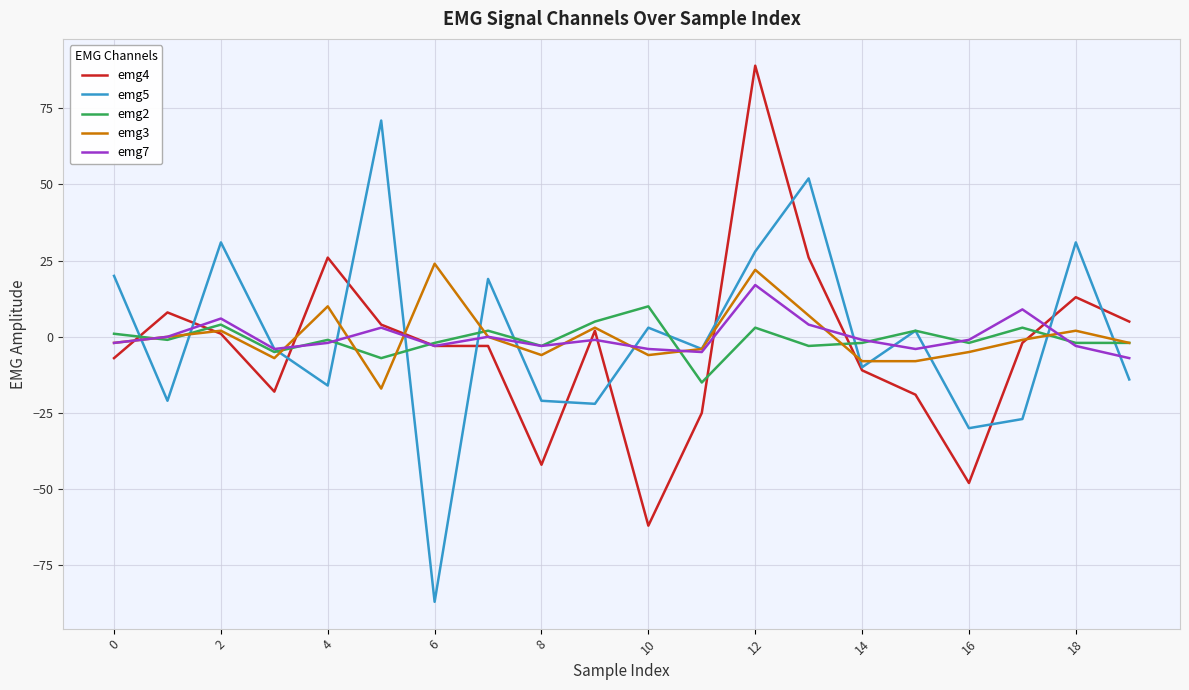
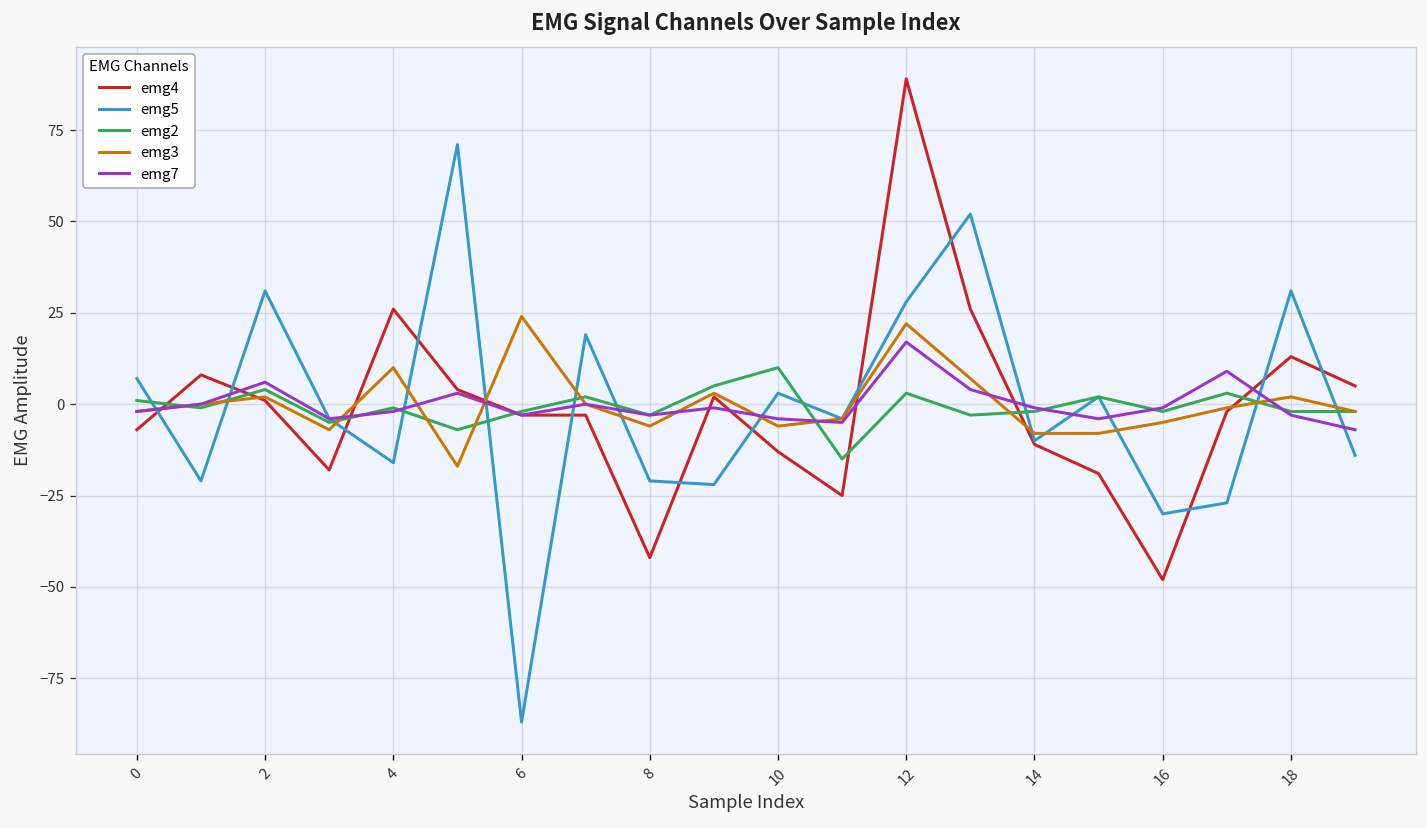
  {
    "emg4": {
      "0": -7,
      "2": 1,
      "4": 26,
      "8": -42,
-     "10": -62,
+     "10": -13,
      "12": 89,
      "14": -11,
      "16": -48,
      "18": 13
    },
    "emg5": {
-     "0": 20,
+     "0": 7,
      "2": 31,
      "4": -16,
      "6": -87,
      "8": -21,
      "10": 3,
      "12": 28,
      "14": -10,
      "16": -30,
      "18": 31
    },
    "emg2": {
      "0": 1,
      "2": 4,
      "4": -1,
      "6": -2,
      "10": 10,
      "12": 3,
      "14": -2,
      "16": -2,
      "18": -2
    },
    "emg3": {
      "2": 2,
      "4": 10,
      "6": 24,
      "8": -6,
      "10": -6,
      "12": 22,
      "14": -8,
      "16": -5,
      "18": 2
    },
    "emg7": {
      "2": 6,
      "4": -2,
      "10": -4,
      "12": 17,
      "14": -1,
      "16": -1,
      "18": -3
    }
  }
